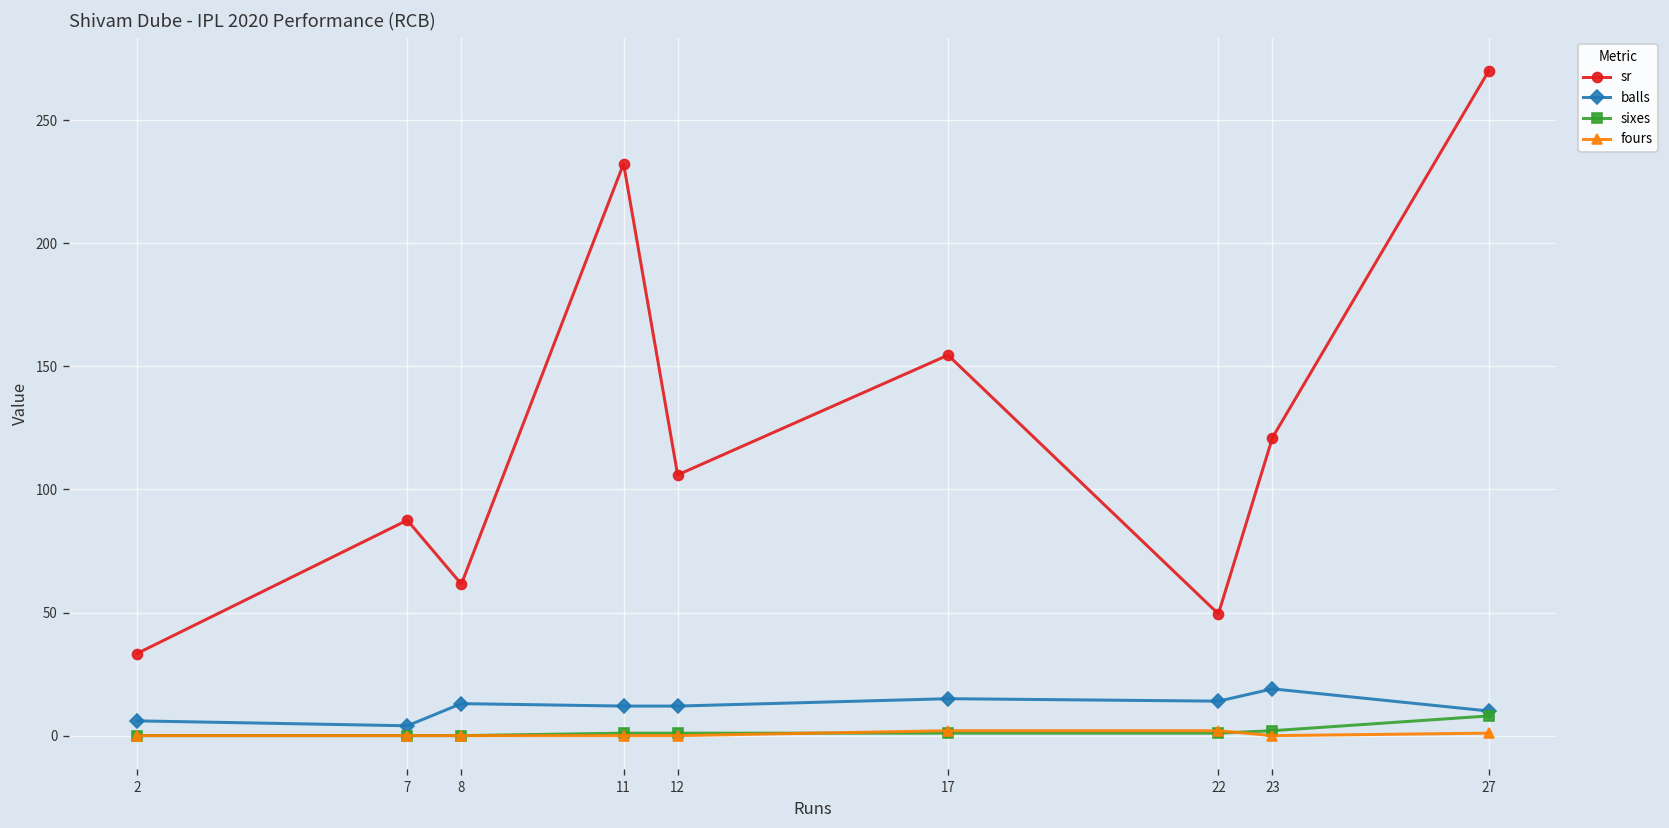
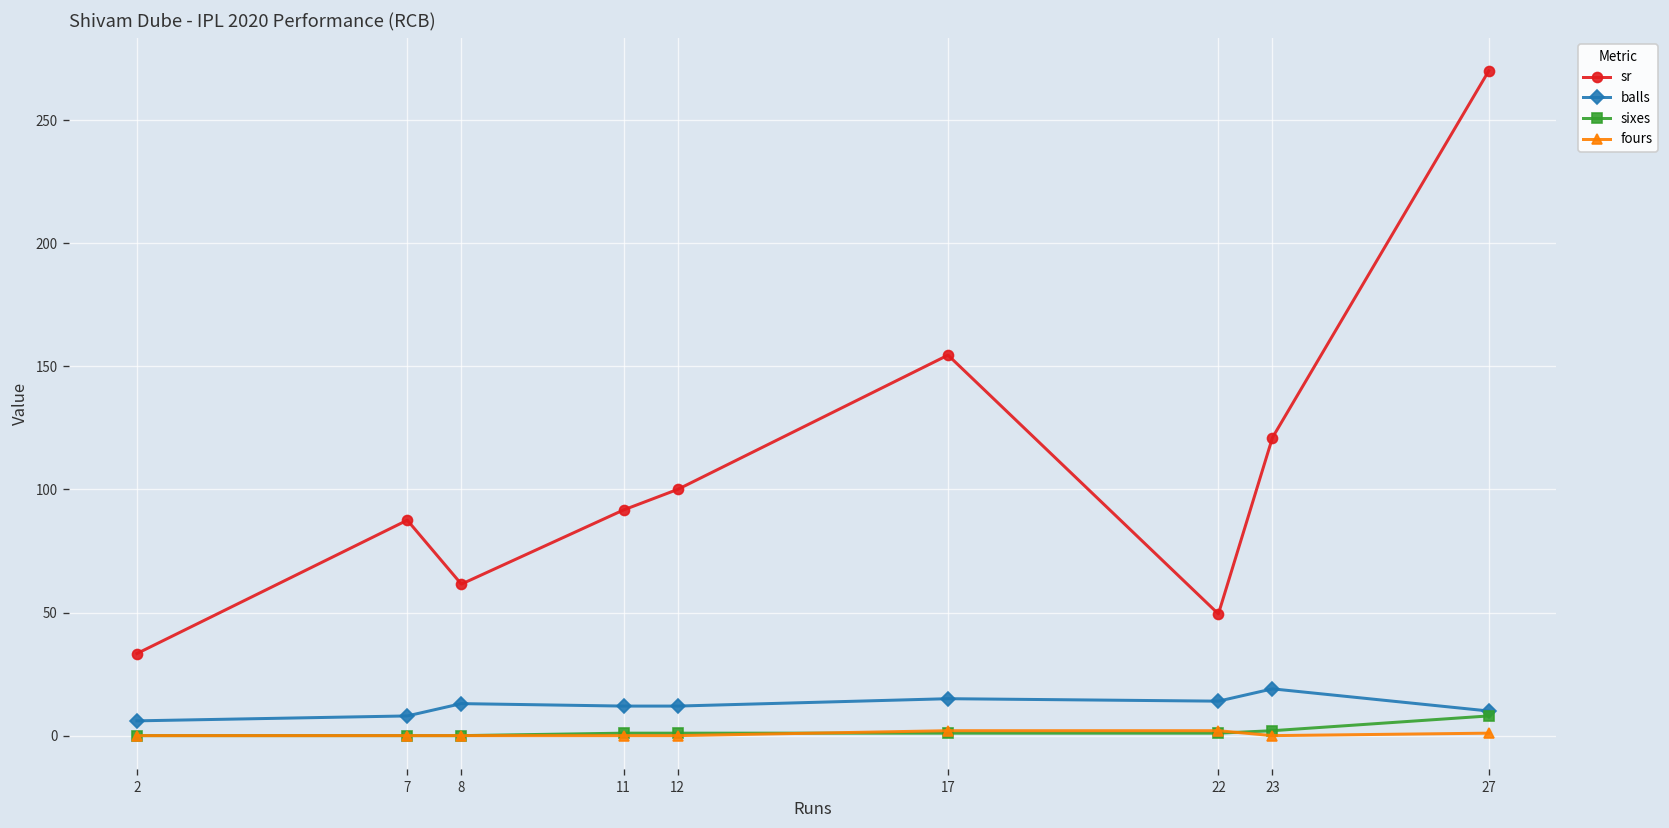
  {
    "sr": {
      "2": 33,
      "7": 88,
      "8": 62,
-     "11": 232,
-     "12": 106,
+     "11": 92,
+     "12": 100,
      "17": 155,
      "22": 49,
      "23": 121,
      "27": 270
    },
    "balls": {
      "2": 6,
-     "7": 4,
+     "7": 8,
      "8": 13,
      "11": 12,
      "12": 12,
      "17": 15,
      "22": 14,
      "23": 19,
      "27": 10
    },
    "sixes": {
      "23": 2,
      "27": 8
    },
    "fours": {
      "23": 0,
      "27": 1
    }
  }
